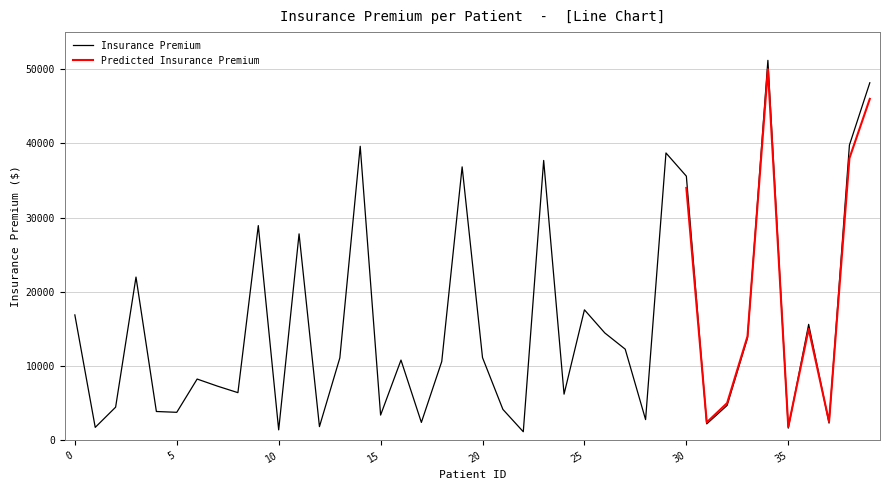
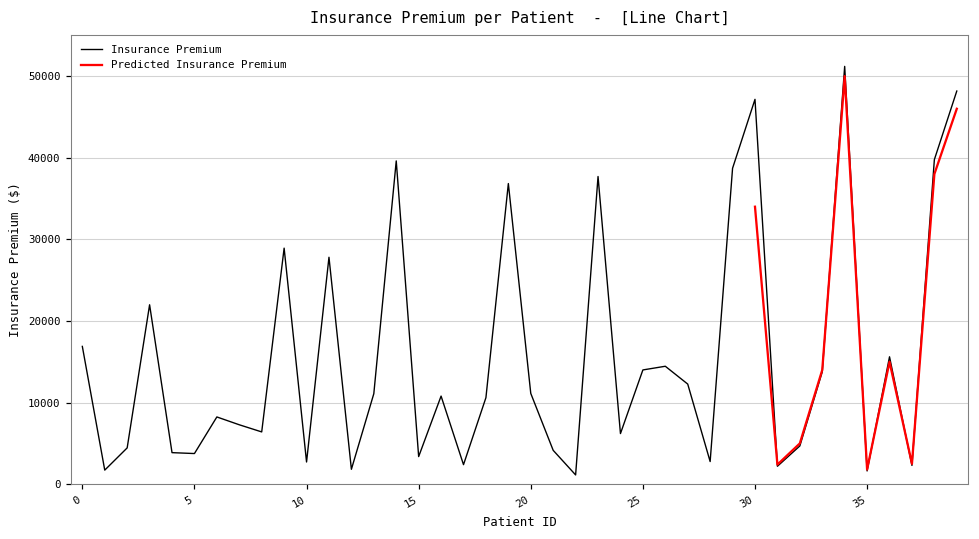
  {
    "Insurance Premium": {
      "0": 17000,
      "5": 4000,
-     "10": 1000,
+     "10": 3000,
      "15": 3000,
      "20": 11000,
-     "25": 18000,
-     "30": 36000
+     "25": 14000,
+     "30": 47000
    },
    "Predicted Insurance Premium": {
      "30": 34000
    }
  }
